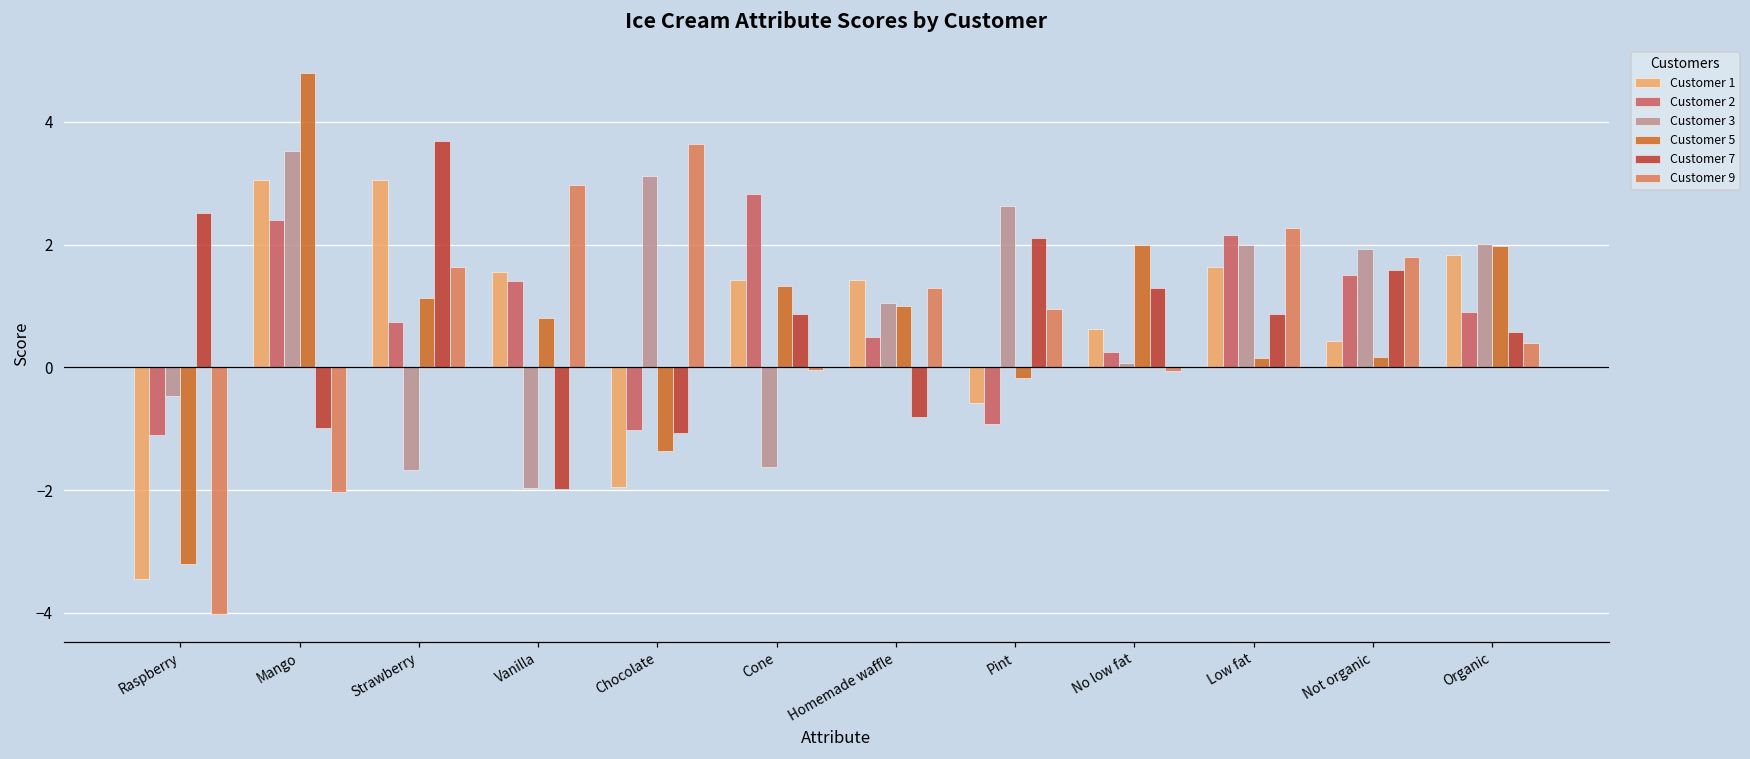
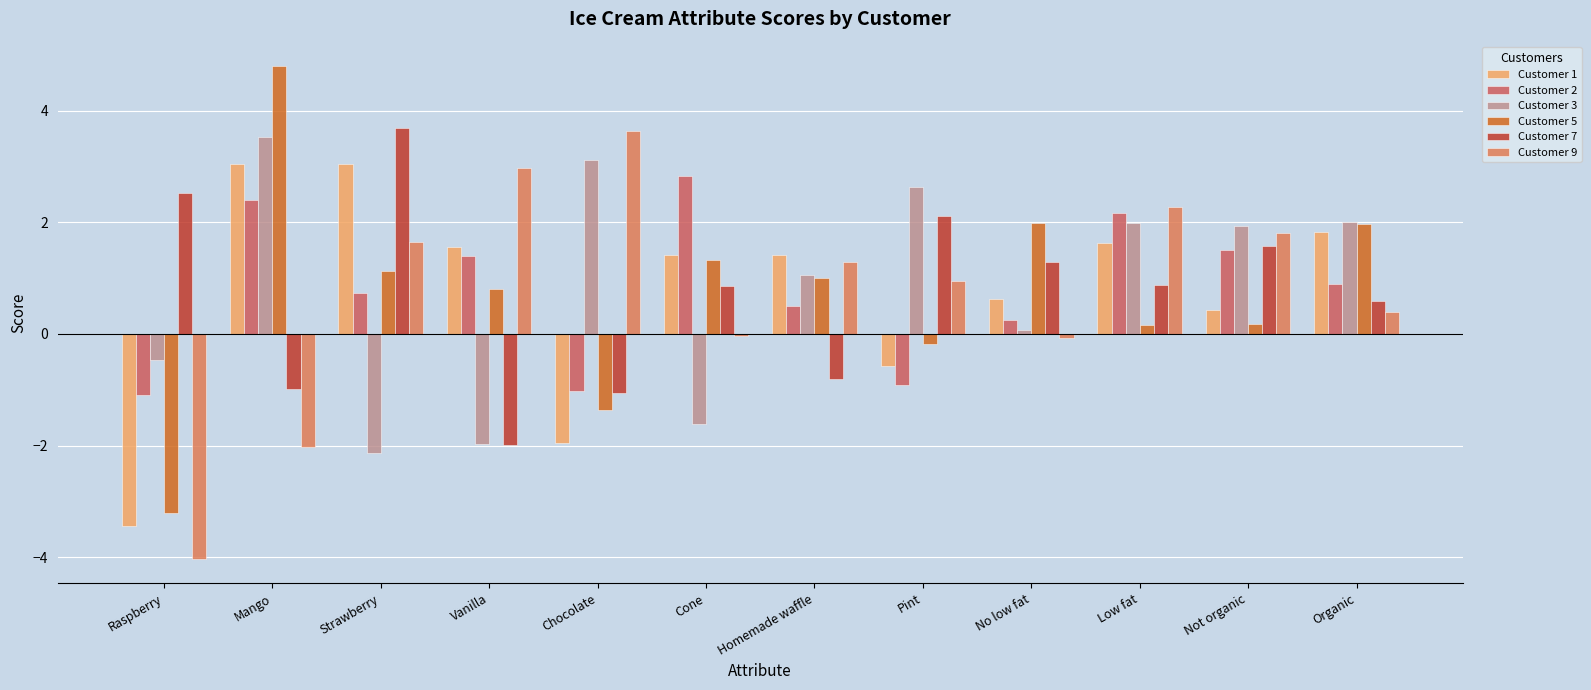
  {
    "Customer 3": {
      "Raspberry": -0.5,
      "Mango": 3.5,
-     "Strawberry": -1.7,
+     "Strawberry": -2.1,
      "Vanilla": -2.0,
      "Chocolate": 3.1,
      "Cone": -1.6,
      "Homemade waffle": 1.0,
      "Pint": 2.6,
      "No low fat": 0.1,
      "Low fat": 2.0,
      "Not organic": 1.9,
      "Organic": 2.0
    }
  }
